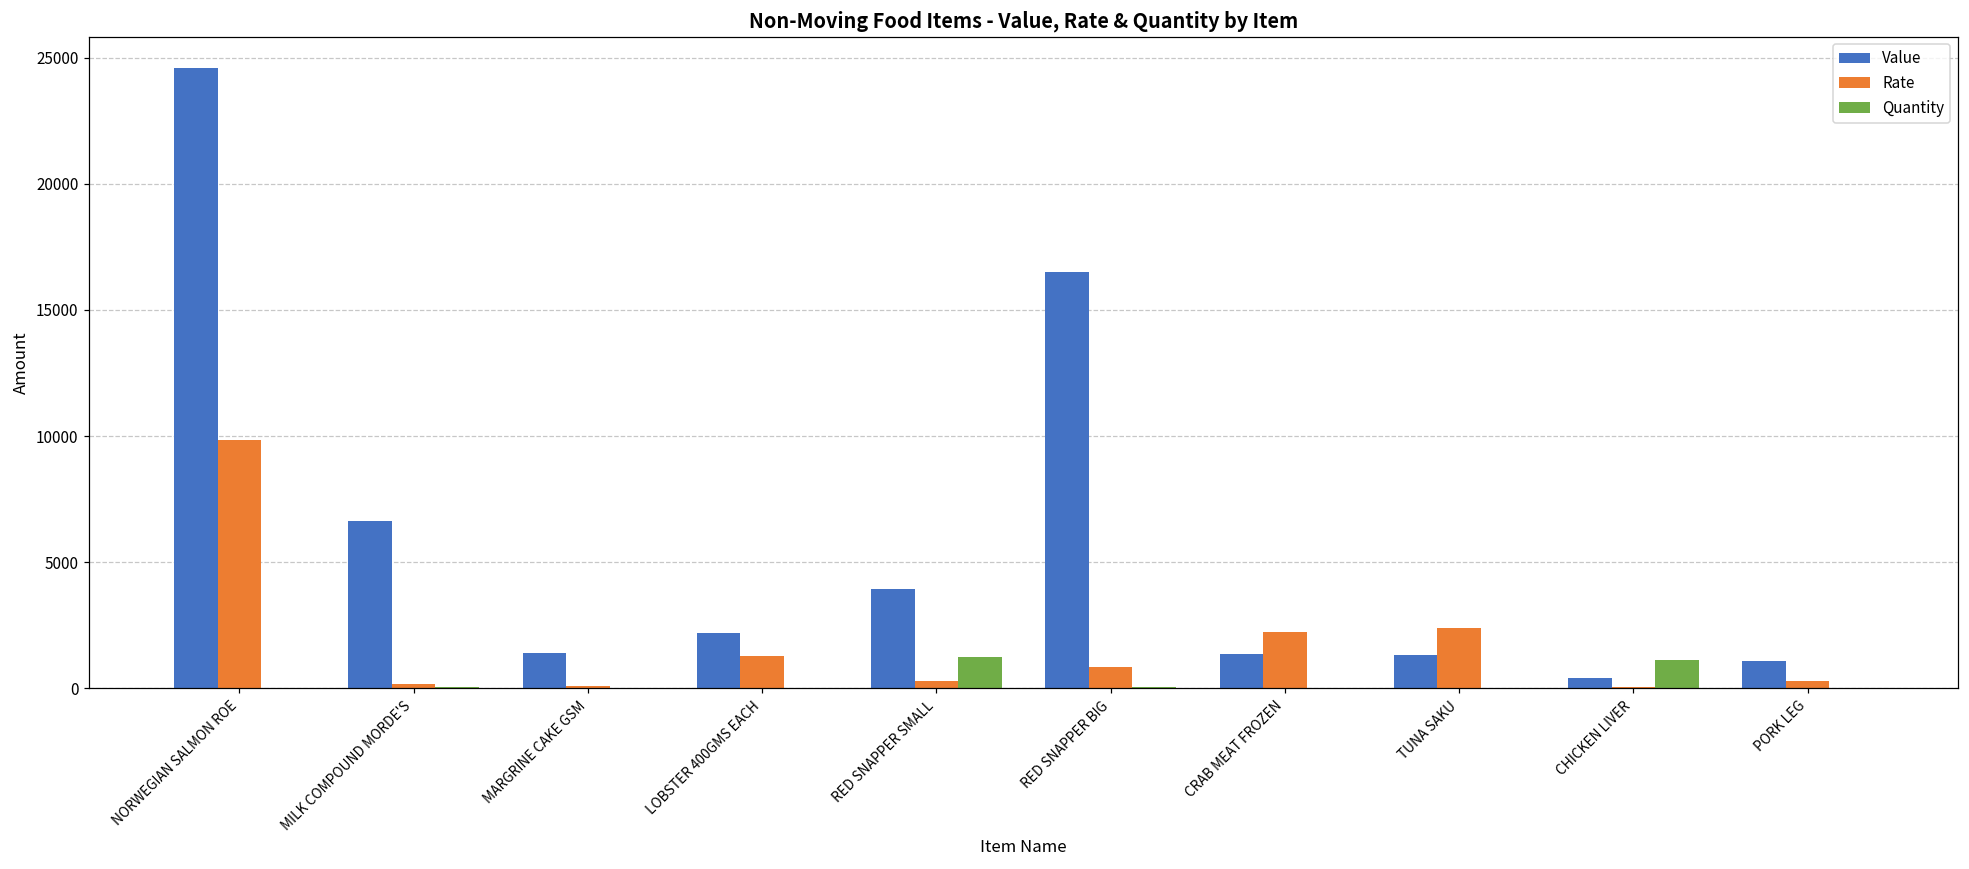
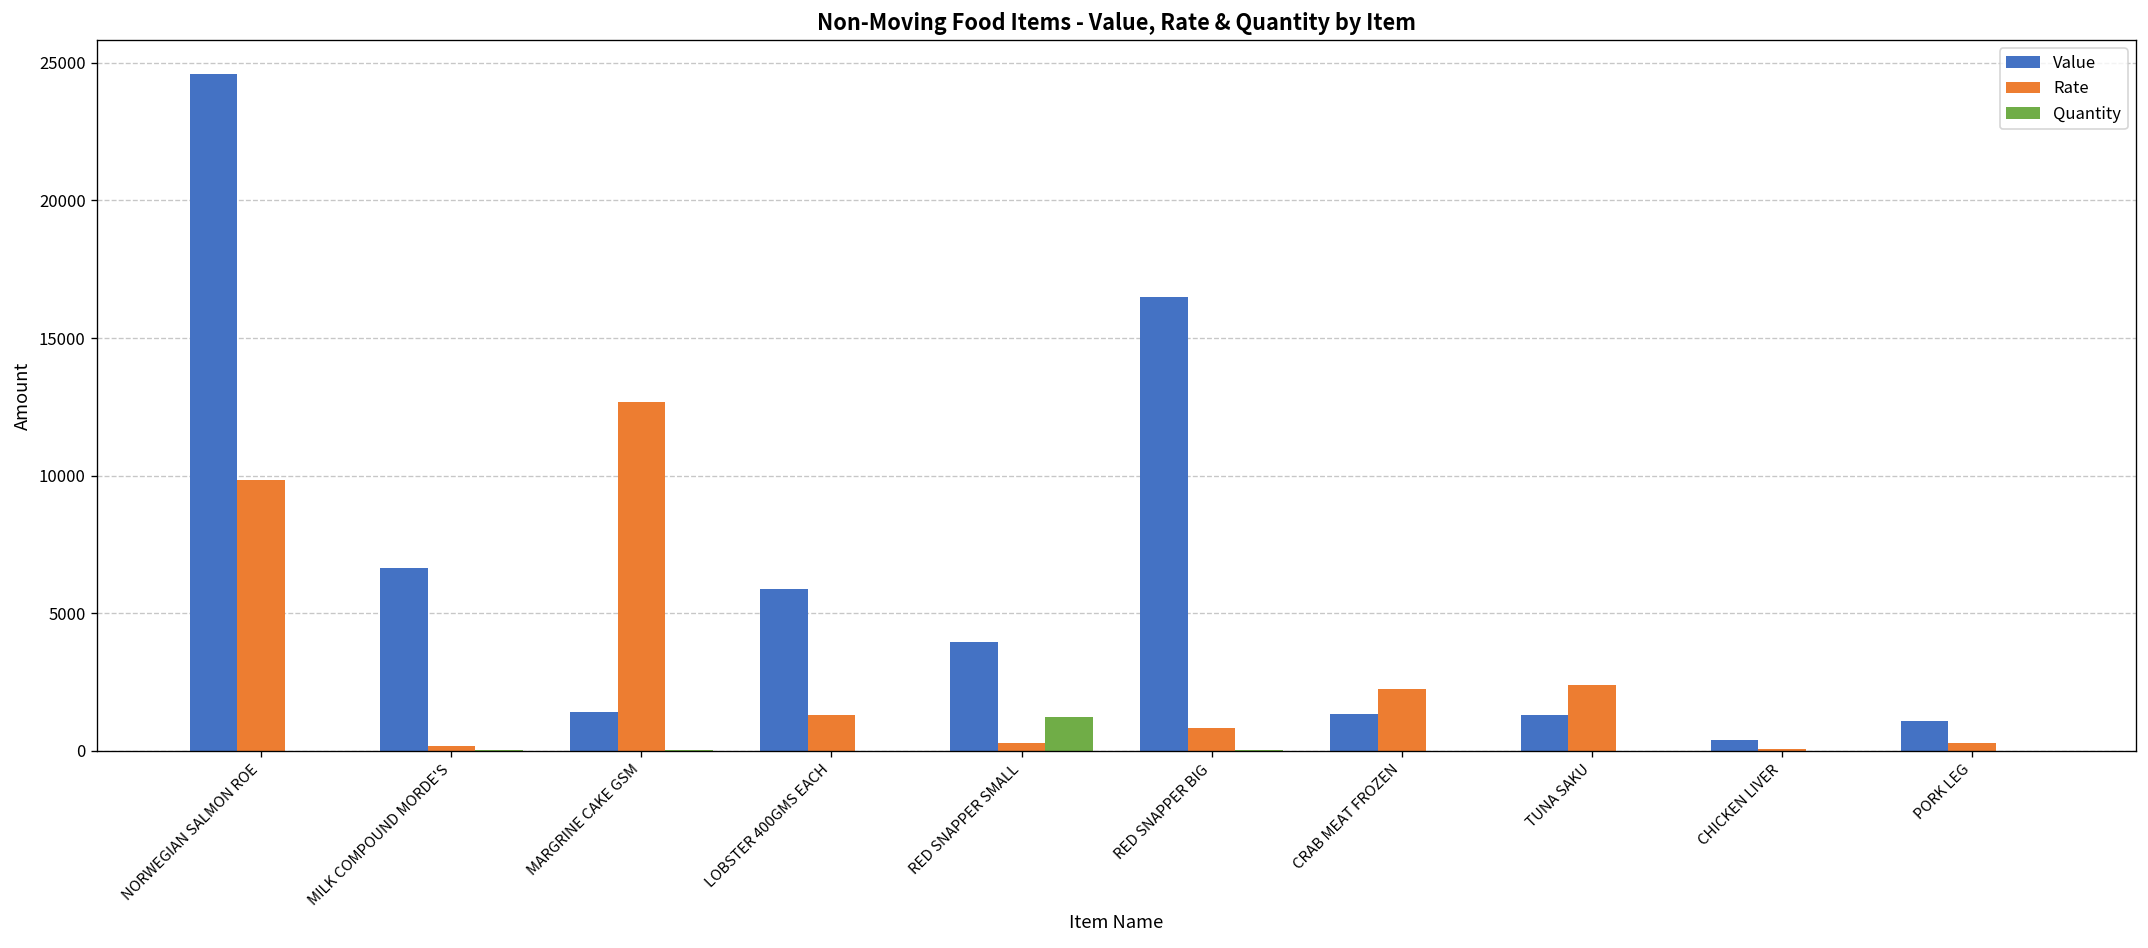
  {
    "Value": {
      "NORWEGIAN SALMON ROE": 24600,
      "MILK COMPOUND MORDE'S": 6600,
      "MARGRINE CAKE GSM": 1400,
-     "LOBSTER 400GMS EACH": 2200,
+     "LOBSTER 400GMS EACH": 5900,
      "RED SNAPPER SMALL": 3900,
      "RED SNAPPER BIG": 16500,
      "CRAB MEAT FROZEN": 1400,
      "TUNA SAKU": 1300,
      "CHICKEN LIVER": 400,
      "PORK LEG": 1100
    },
    "Rate": {
      "NORWEGIAN SALMON ROE": 9800,
      "MILK COMPOUND MORDE'S": 200,
-     "MARGRINE CAKE GSM": 100,
+     "MARGRINE CAKE GSM": 12700,
      "LOBSTER 400GMS EACH": 1300,
      "RED SNAPPER SMALL": 300,
      "RED SNAPPER BIG": 800,
      "CRAB MEAT FROZEN": 2200,
      "TUNA SAKU": 2400,
      "PORK LEG": 300
    },
    "Quantity": {
      "RED SNAPPER SMALL": 1200,
-     "CHICKEN LIVER": 1100
+     "CHICKEN LIVER": 0
    }
  }
